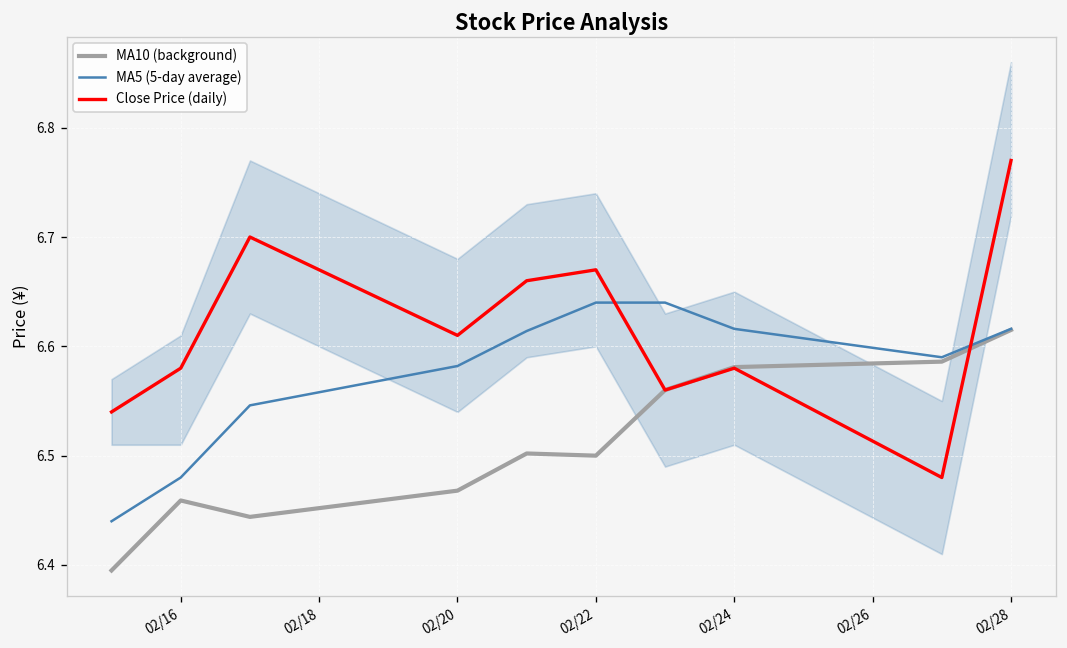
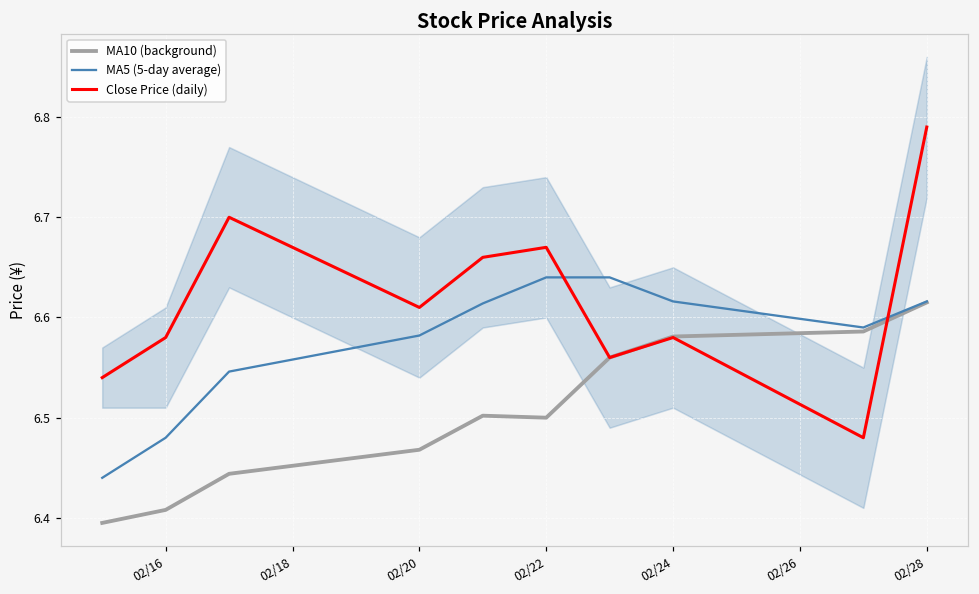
  {
    "MA10 (background)": {
-     "02/16": 6.46,
+     "02/16": 6.41,
      "02/20": 6.47,
      "02/22": 6.50
    },
    "Close Price (daily)": {
      "02/16": 6.58,
      "02/20": 6.61,
      "02/22": 6.67,
-     "02/28": 6.77
+     "02/28": 6.79
    }
  }
